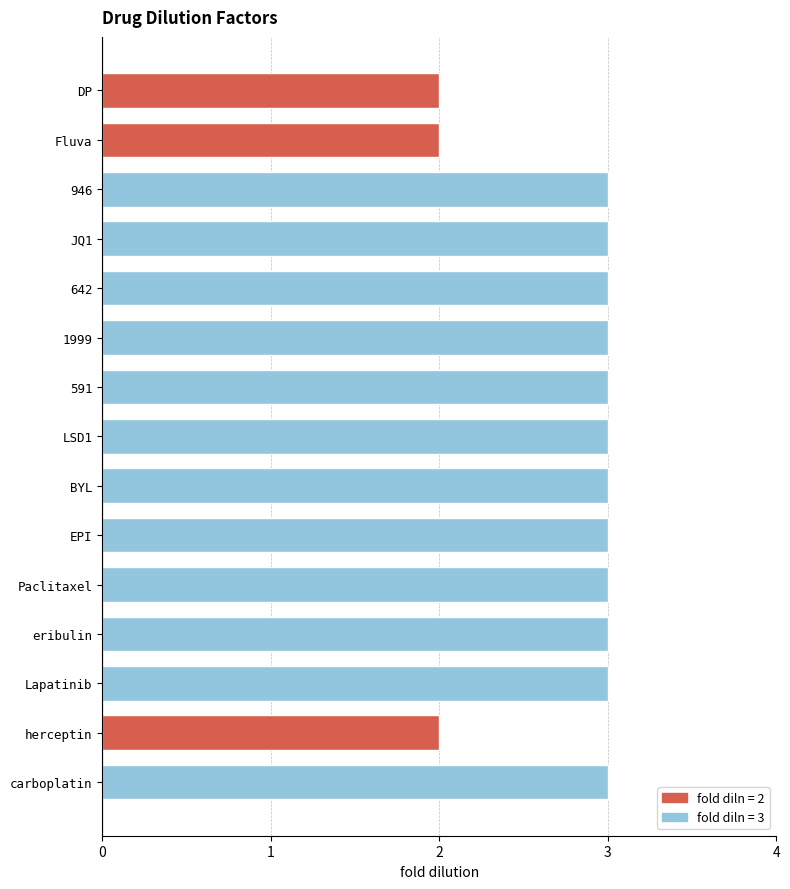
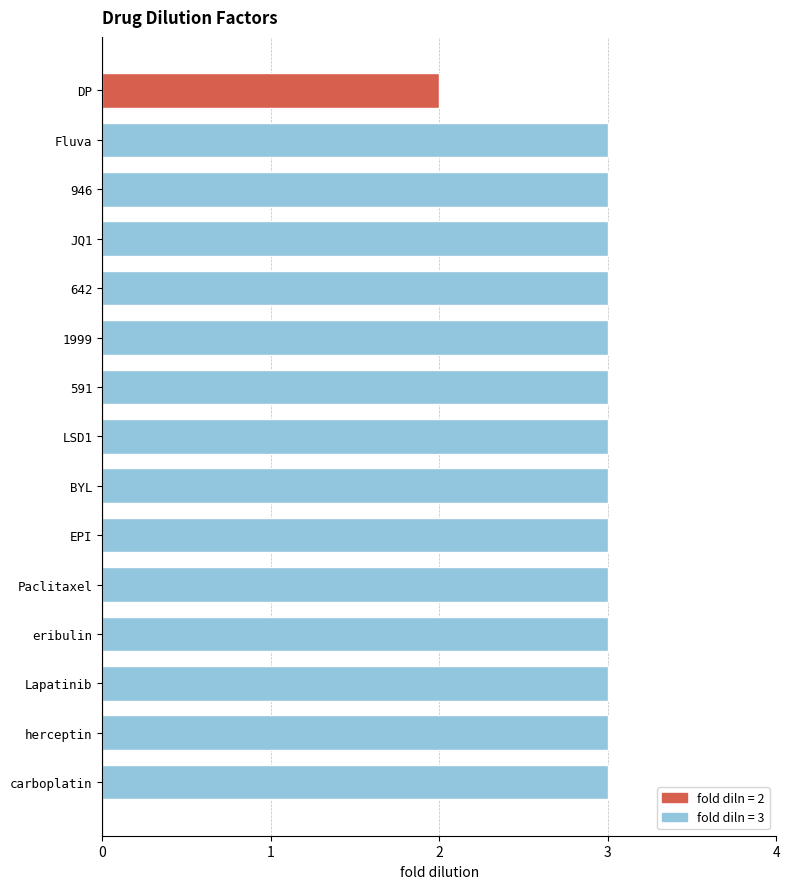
  {
    "DP": 2,
-   "Fluva": 2,
+   "Fluva": 3,
    "946": 3,
    "JQ1": 3,
    "642": 3,
    "1999": 3,
    "591": 3,
    "LSD1": 3,
    "BYL": 3,
    "EPI": 3,
    "Paclitaxel": 3,
    "eribulin": 3,
    "Lapatinib": 3,
-   "herceptin": 2,
+   "herceptin": 3,
    "carboplatin": 3
  }
